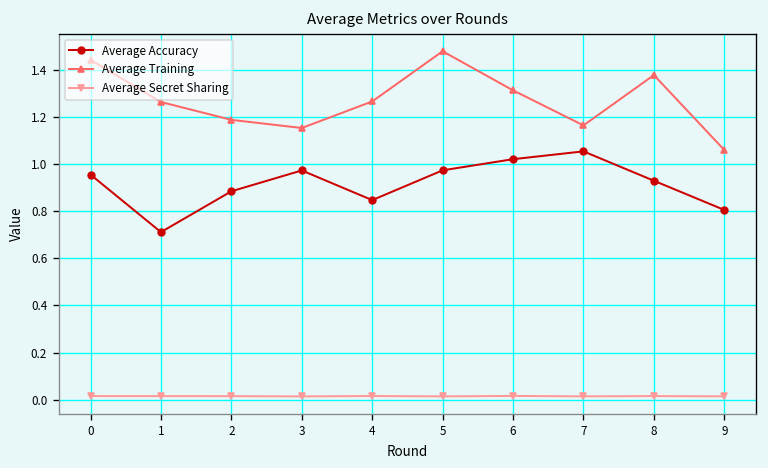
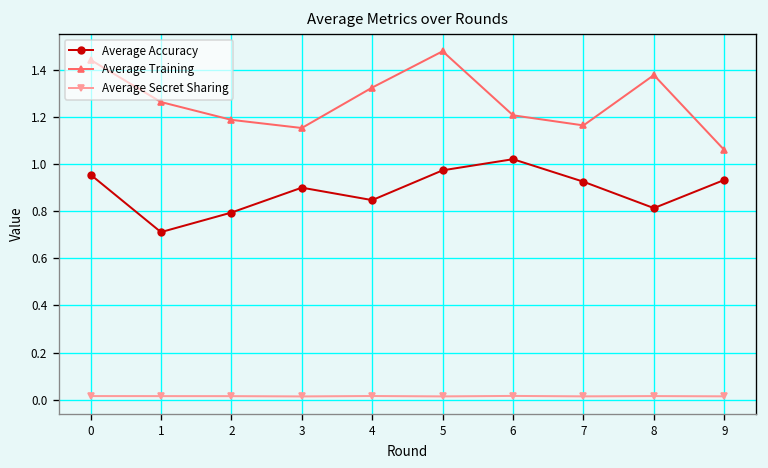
  {
    "Average Accuracy": {
      "0": 0.96,
      "1": 0.71,
-     "2": 0.88,
-     "3": 0.97,
+     "2": 0.79,
+     "3": 0.90,
      "4": 0.85,
      "5": 0.97,
      "6": 1.02,
-     "7": 1.05,
-     "8": 0.93,
-     "9": 0.81
+     "7": 0.93,
+     "8": 0.81,
+     "9": 0.93
    },
    "Average Training": {
      "1": 1.26,
      "2": 1.19,
      "3": 1.15,
-     "4": 1.27,
+     "4": 1.33,
      "5": 1.48,
-     "6": 1.31,
+     "6": 1.21,
      "7": 1.16,
      "8": 1.38,
      "9": 1.06
    },
    "Average Secret Sharing": {
      "0": 0.02,
      "1": 0.02,
      "2": 0.02,
      "3": 0.01,
      "4": 0.02,
      "5": 0.01,
      "6": 0.02,
      "7": 0.01,
      "8": 0.02,
      "9": 0.01
    }
  }
